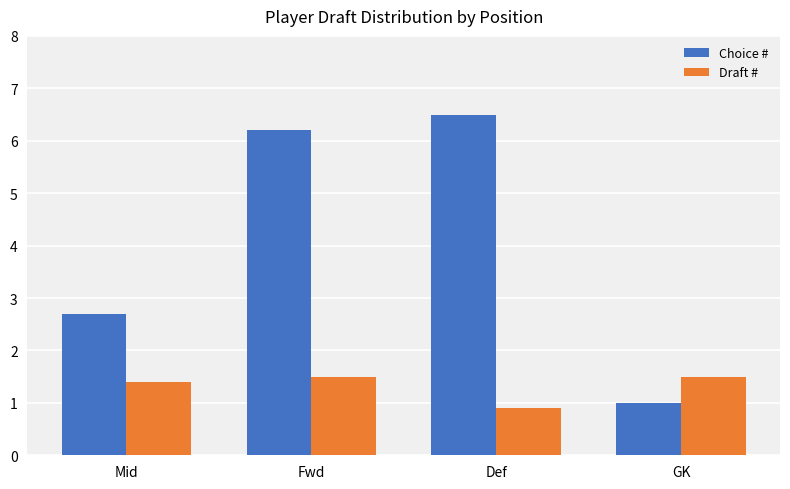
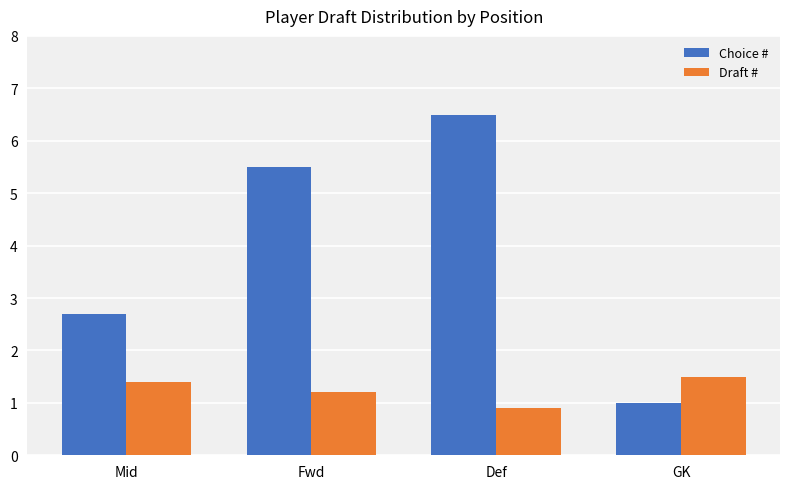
  {
    "Choice #": {
      "Mid": 2.7,
-     "Fwd": 6.2,
+     "Fwd": 5.5,
      "Def": 6.5,
      "GK": 1.0
    },
    "Draft #": {
      "Mid": 1.4,
-     "Fwd": 1.5,
+     "Fwd": 1.2,
      "Def": 0.9,
      "GK": 1.5
    }
  }
